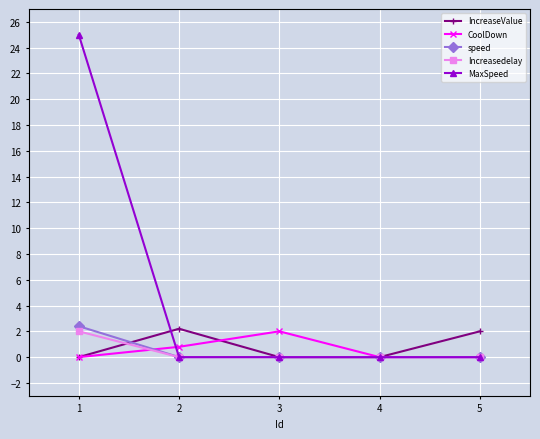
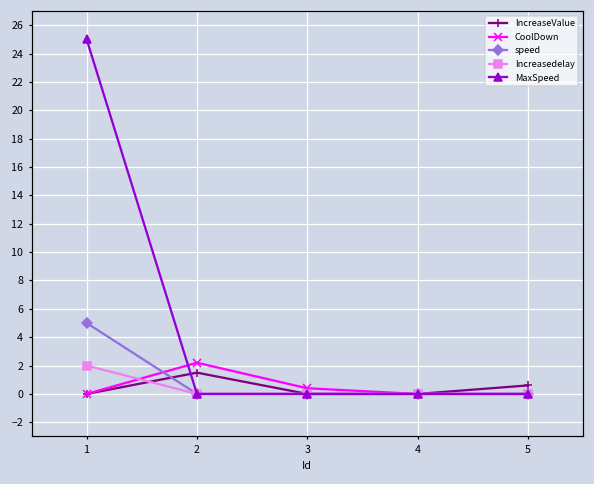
  {
    "IncreaseValue": {
-     "2": 2.2,
-     "5": 2.0
+     "2": 1.5,
+     "5": 0.6
    },
    "CoolDown": {
-     "2": 0.8,
-     "3": 2.0
+     "2": 2.2,
+     "3": 0.4
    },
    "speed": {
-     "1": 2.4
+     "1": 5.0
    },
    "Increasedelay": {
      "1": 2.0
    },
    "MaxSpeed": {
      "1": 25.0
    }
  }
